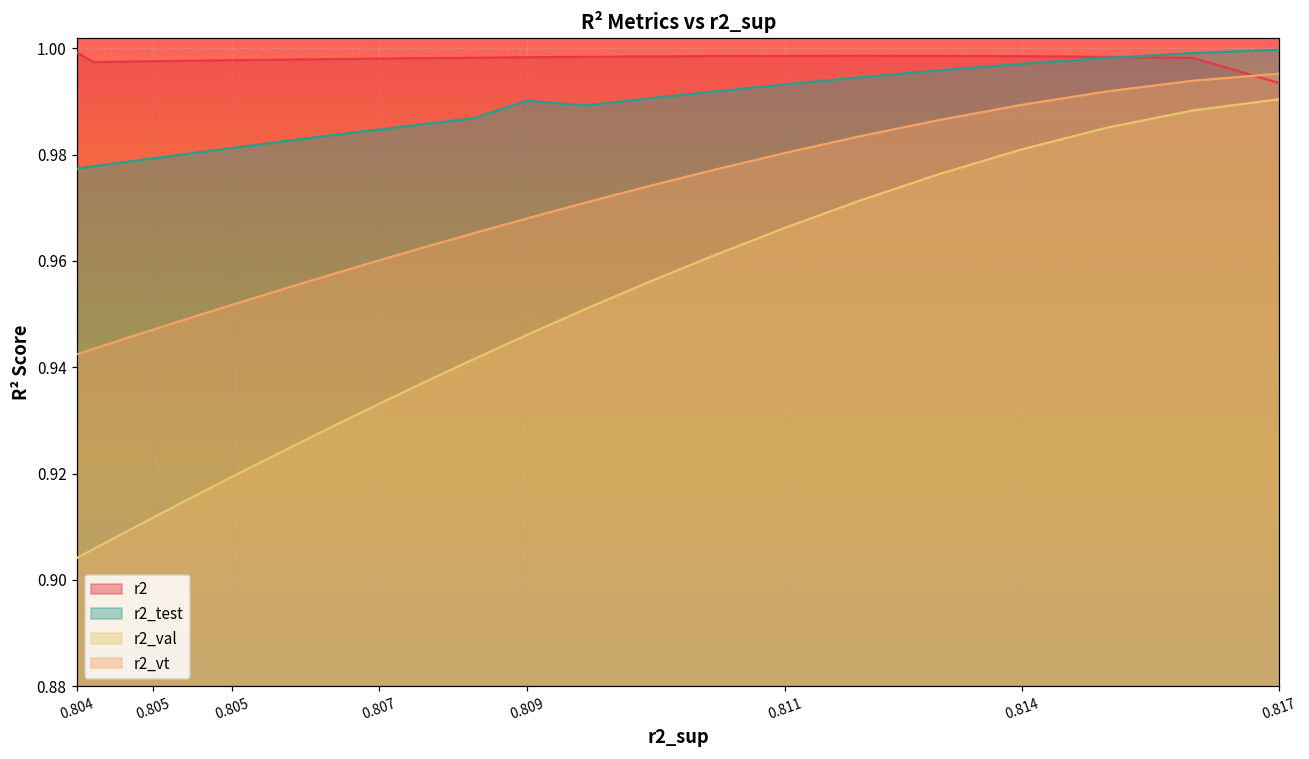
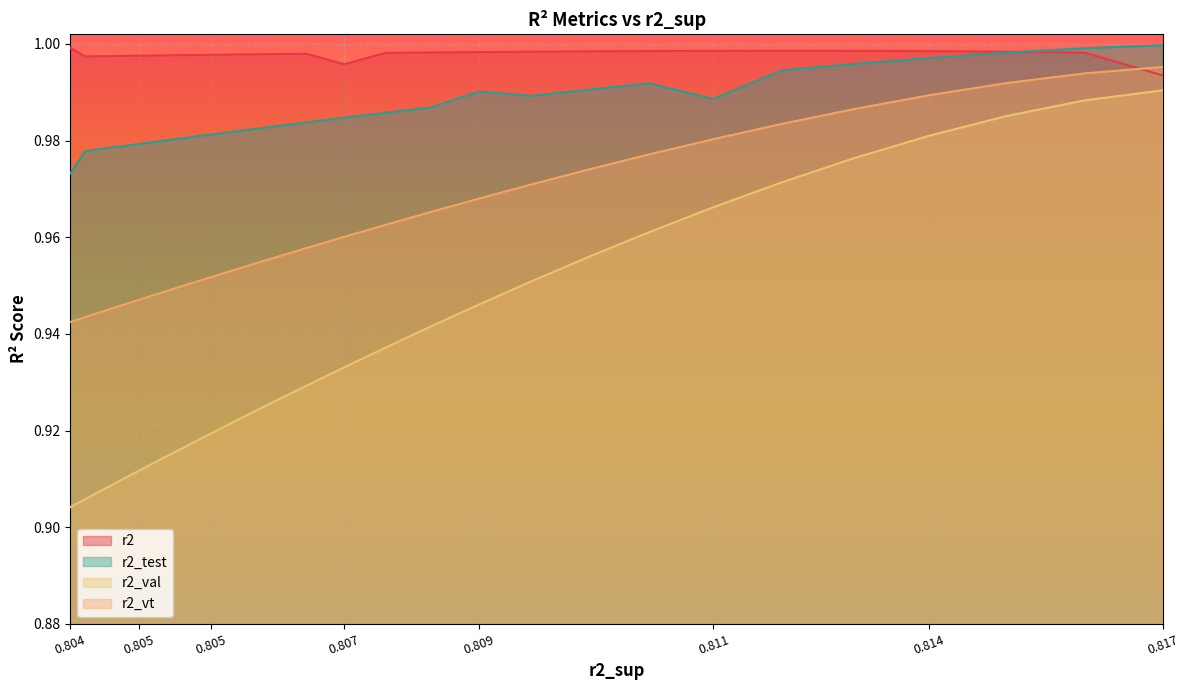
  {
    "r2": {
      "0.804": 0.999,
-     "0.807": 0.998,
+     "0.807": 0.996,
      "0.809": 0.998,
      "0.811": 0.999,
      "0.814": 0.999,
      "0.817": 0.993
    },
    "r2_test": {
-     "0.804": 0.977,
+     "0.804": 0.973,
      "0.807": 0.985,
      "0.809": 0.990,
-     "0.811": 0.993,
+     "0.811": 0.989,
      "0.814": 0.997,
      "0.817": 1.000
    }
  }
